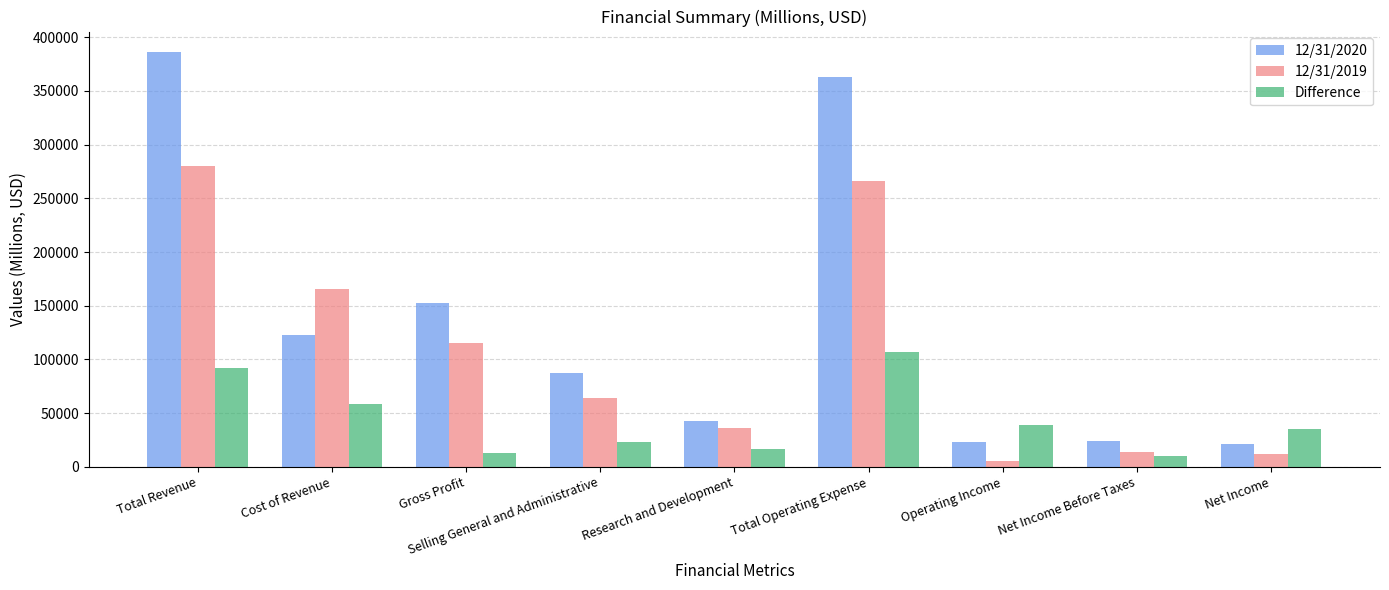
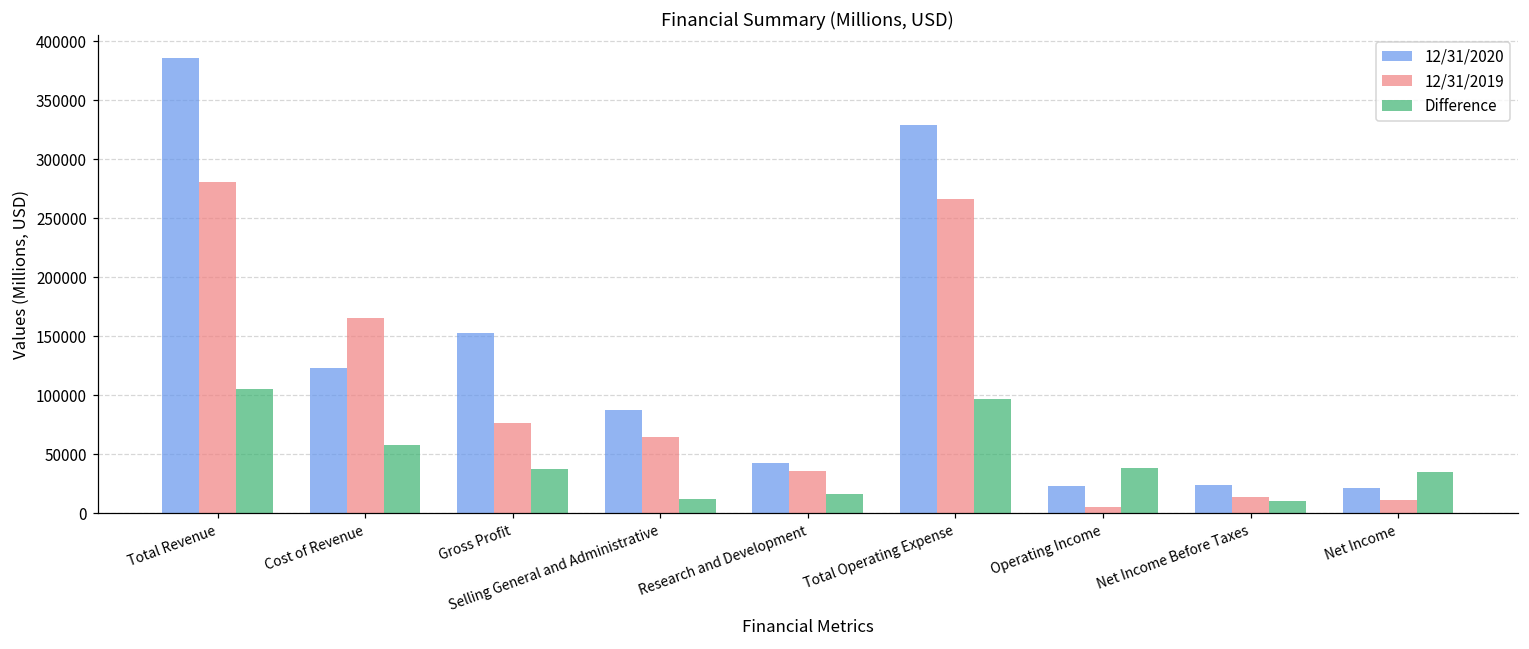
  {
    "12/31/2020": {
      "Total Revenue": 386000,
      "Cost of Revenue": 123000,
      "Gross Profit": 153000,
      "Selling General and Administrative": 87000,
      "Research and Development": 43000,
-     "Total Operating Expense": 363000,
+     "Total Operating Expense": 329000,
      "Operating Income": 23000,
      "Net Income Before Taxes": 24000,
      "Net Income": 21000
    },
    "12/31/2019": {
      "Total Revenue": 281000,
      "Cost of Revenue": 166000,
-     "Gross Profit": 115000,
+     "Gross Profit": 77000,
      "Selling General and Administrative": 64000,
      "Research and Development": 36000,
      "Total Operating Expense": 266000,
      "Operating Income": 5000,
      "Net Income Before Taxes": 14000,
      "Net Income": 12000
    },
    "Difference": {
-     "Total Revenue": 92000,
+     "Total Revenue": 106000,
      "Cost of Revenue": 58000,
-     "Gross Profit": 13000,
-     "Selling General and Administrative": 23000,
+     "Gross Profit": 38000,
+     "Selling General and Administrative": 12000,
      "Research and Development": 17000,
-     "Total Operating Expense": 107000,
+     "Total Operating Expense": 97000,
      "Operating Income": 38000,
      "Net Income Before Taxes": 10000,
      "Net Income": 35000
    }
  }
